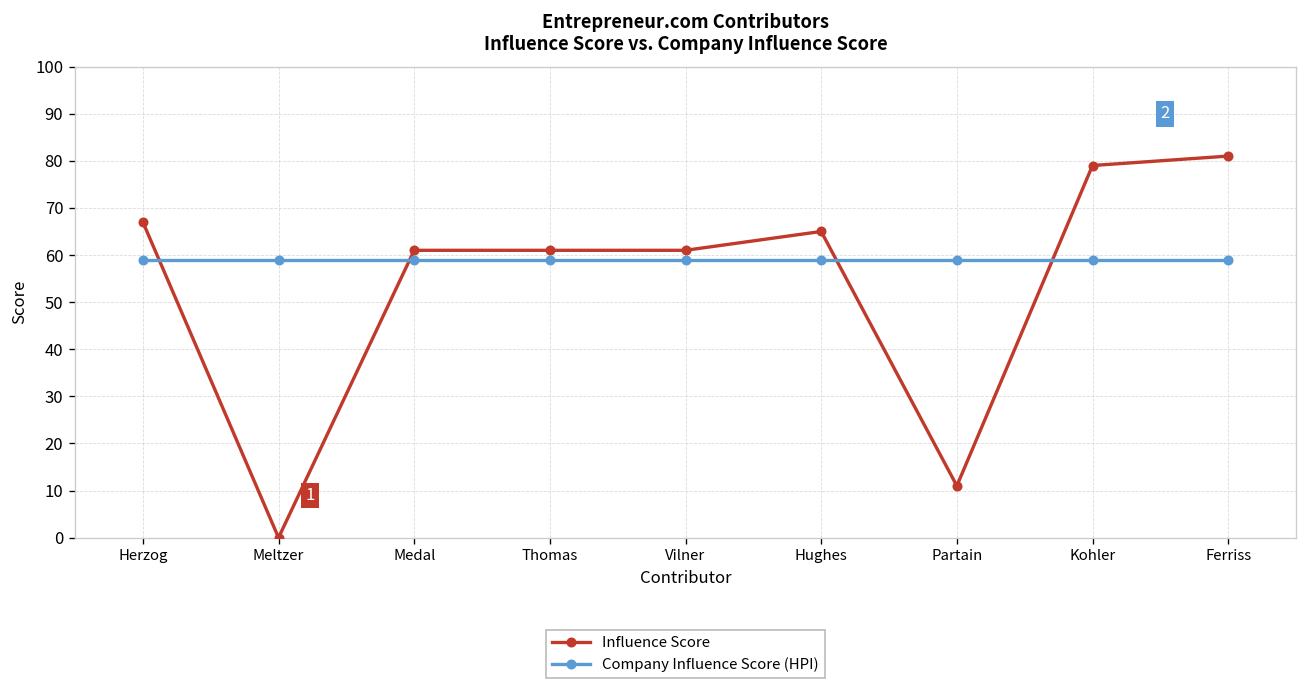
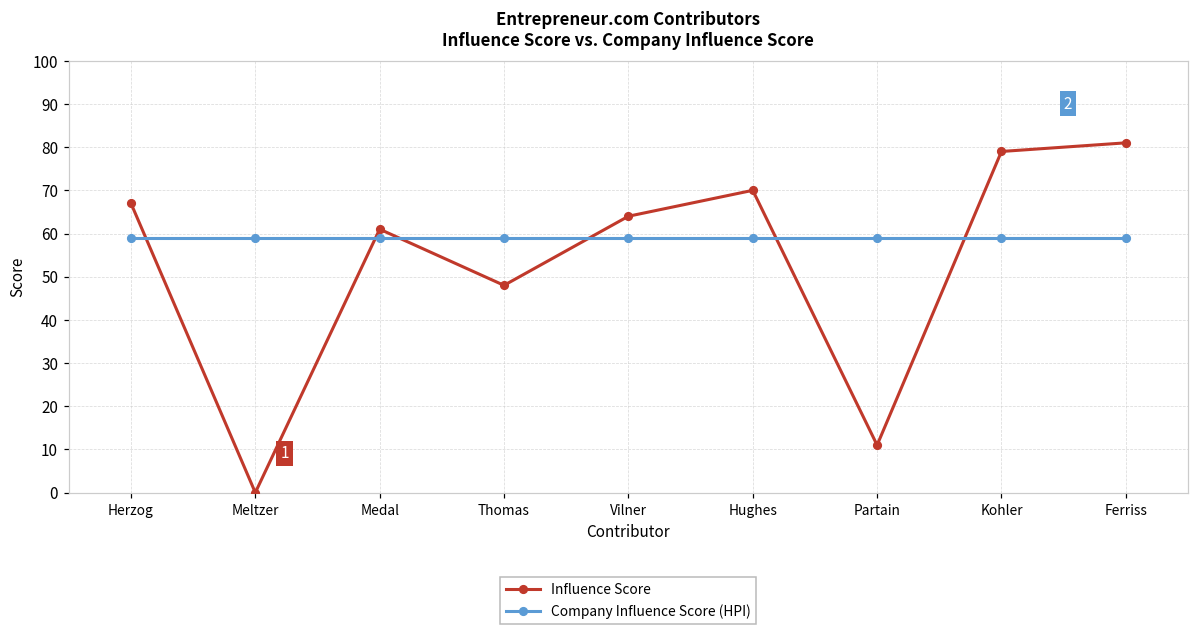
  {
    "Influence Score": {
      "Herzog": 67,
      "Meltzer": 0,
      "Medal": 61,
-     "Thomas": 61,
-     "Vilner": 61,
-     "Hughes": 65,
+     "Thomas": 48,
+     "Vilner": 64,
+     "Hughes": 70,
      "Partain": 11,
      "Kohler": 79,
      "Ferriss": 81
    },
    "Company Influence Score (HPI)": {
      "Herzog": 59,
      "Meltzer": 59,
      "Medal": 59,
      "Thomas": 59,
      "Vilner": 59,
      "Hughes": 59,
      "Partain": 59,
      "Kohler": 59,
      "Ferriss": 59
    }
  }
